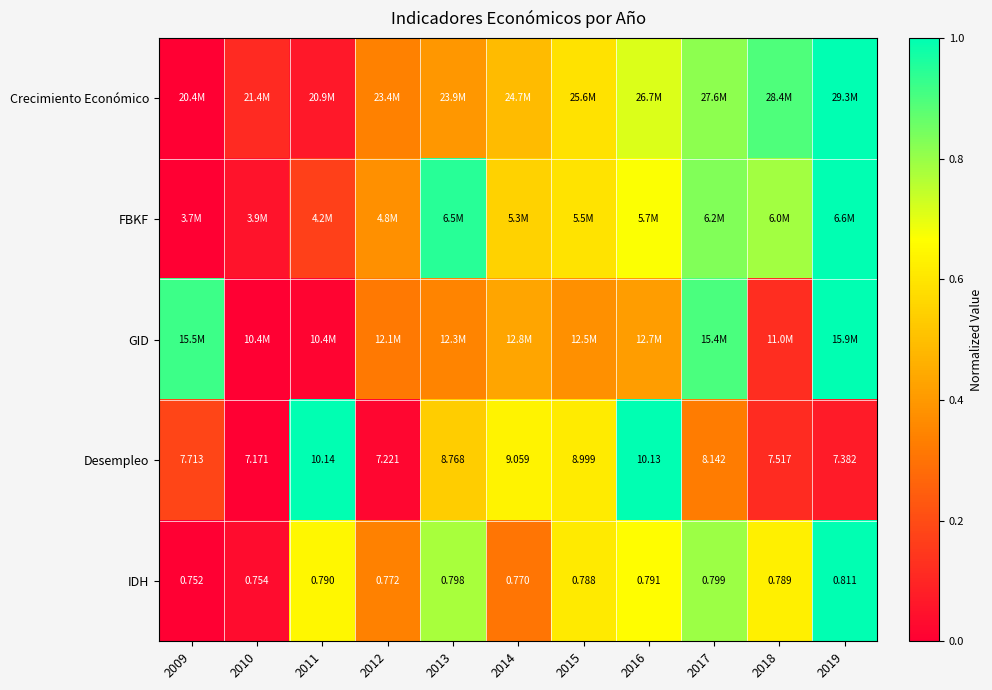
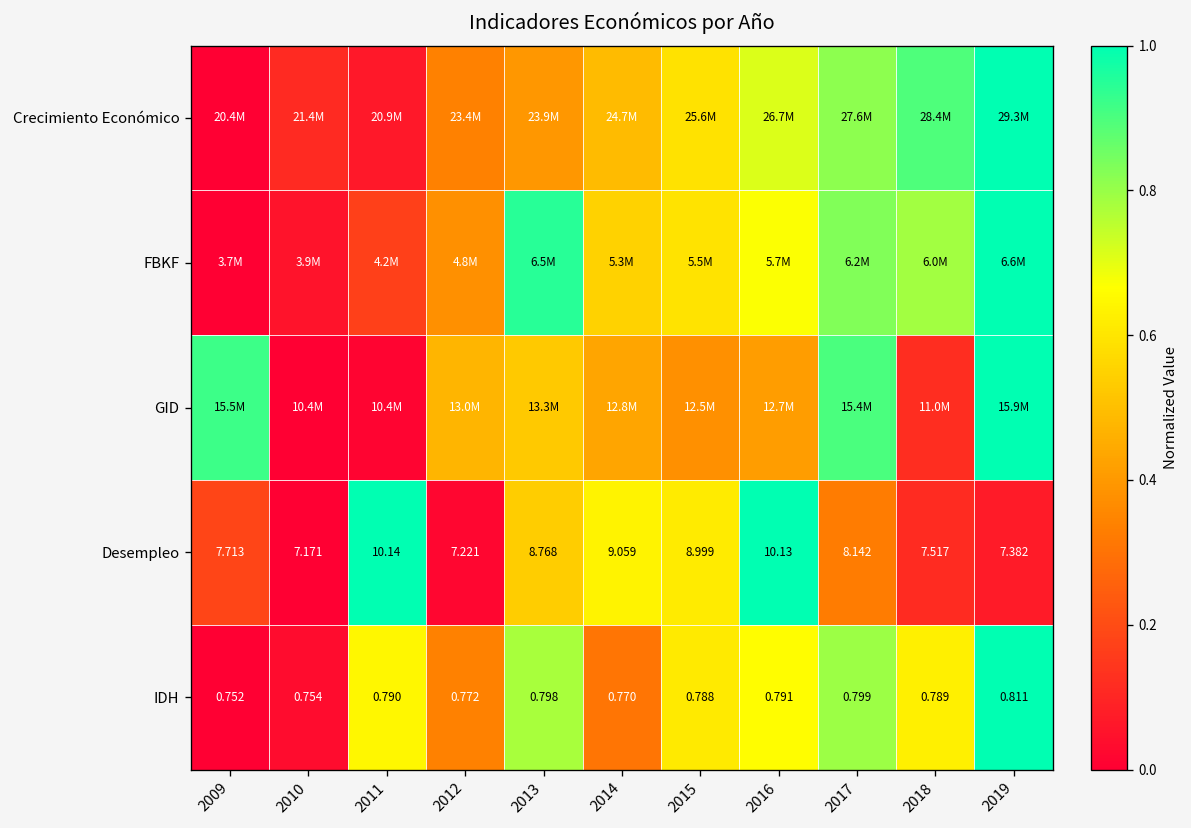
  {
    "Crecimiento Económico": {
      "2009": "20.4M",
      "2010": "21.4M",
      "2011": "20.9M",
      "2012": "23.4M",
      "2013": "23.9M",
      "2014": "24.7M",
      "2015": "25.6M",
      "2016": "26.7M",
      "2017": "27.6M",
      "2018": "28.4M",
      "2019": "29.3M"
    },
    "FBKF": {
      "2009": "3.7M",
      "2010": "3.9M",
      "2011": "4.2M",
      "2012": "4.8M",
      "2013": "6.5M",
      "2014": "5.3M",
      "2015": "5.5M",
      "2016": "5.7M",
      "2017": "6.2M",
      "2018": "6.0M",
      "2019": "6.6M"
    },
    "GID": {
      "2009": "15.5M",
      "2010": "10.4M",
      "2011": "10.4M",
-     "2012": "12.1M",
-     "2013": "12.3M",
+     "2012": "13.0M",
+     "2013": "13.3M",
      "2014": "12.8M",
      "2015": "12.5M",
      "2016": "12.7M",
      "2017": "15.4M",
      "2018": "11.0M",
      "2019": "15.9M"
    },
    "Desempleo": {
      "2009": "7.713",
      "2010": "7.171",
      "2011": "10.14",
      "2012": "7.221",
      "2013": "8.768",
      "2014": "9.059",
      "2015": "8.999",
      "2016": "10.13",
      "2017": "8.142",
      "2018": "7.517",
      "2019": "7.382"
    },
    "IDH": {
      "2009": "0.752",
      "2010": "0.754",
      "2011": "0.790",
      "2012": "0.772",
      "2013": "0.798",
      "2014": "0.770",
      "2015": "0.788",
      "2016": "0.791",
      "2017": "0.799",
      "2018": "0.789",
      "2019": "0.811"
    }
  }
